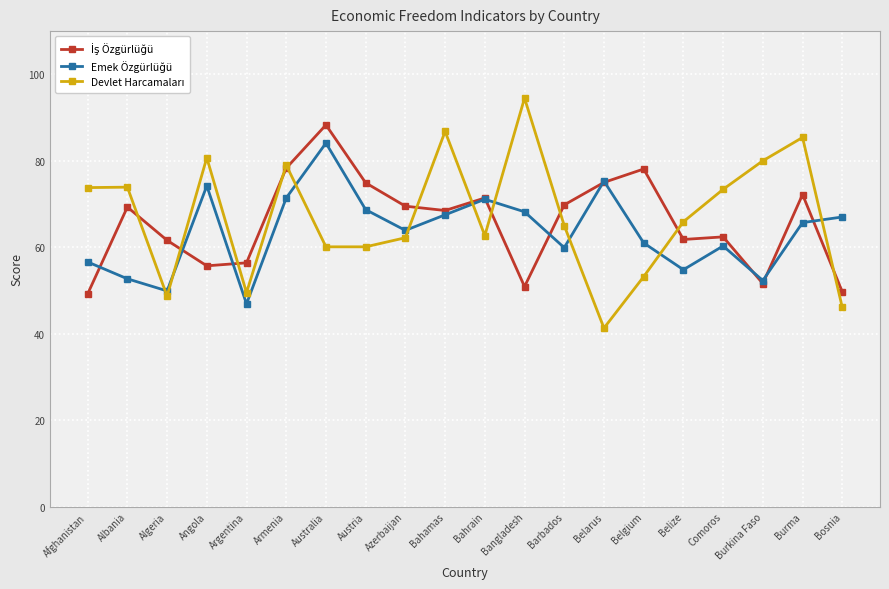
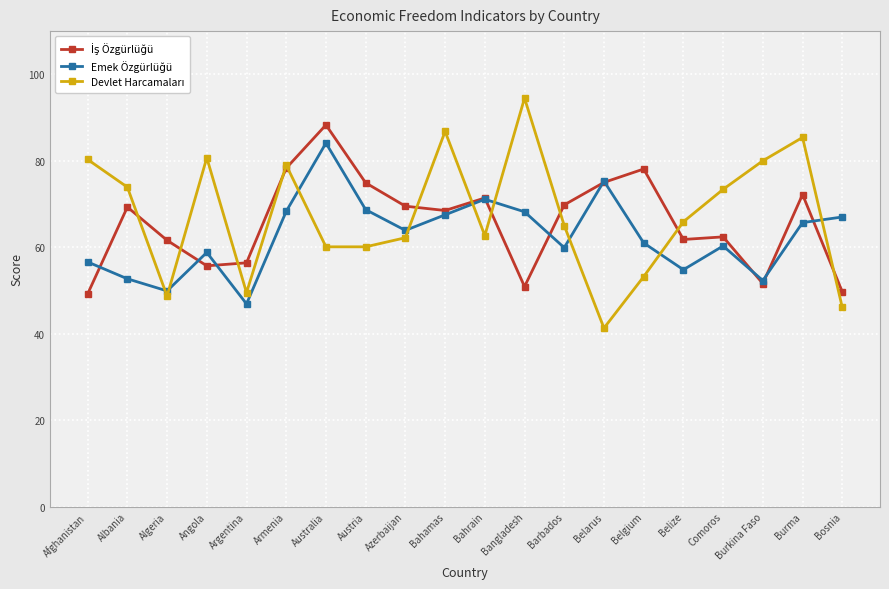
  {
    "İş Özgürlüğü": {
      "Afghanistan": 49,
      "Albania": 69,
      "Algeria": 62,
      "Angola": 56,
      "Argentina": 56,
      "Armenia": 78,
      "Australia": 88,
      "Austria": 75,
      "Azerbaijan": 70,
      "Bahamas": 69,
      "Bangladesh": 51,
      "Barbados": 70,
      "Belgium": 78,
      "Belize": 62,
      "Comoros": 62,
      "Burkina Faso": 52,
      "Burma": 72,
      "Bosnia": 50
    },
    "Emek Özgürlüğü": {
      "Afghanistan": 57,
      "Albania": 53,
      "Algeria": 50,
-     "Angola": 74,
+     "Angola": 59,
      "Argentina": 47,
-     "Armenia": 71,
+     "Armenia": 68,
      "Australia": 84,
      "Austria": 69,
      "Azerbaijan": 64,
      "Bahamas": 68,
      "Bangladesh": 68,
      "Barbados": 60,
      "Belgium": 61,
      "Belize": 55,
      "Comoros": 60,
      "Burkina Faso": 52,
      "Burma": 66,
      "Bosnia": 67
    },
    "Devlet Harcamaları": {
-     "Afghanistan": 74,
+     "Afghanistan": 80,
      "Albania": 74,
      "Algeria": 49,
      "Angola": 81,
      "Argentina": 50,
      "Armenia": 79,
      "Australia": 60,
      "Austria": 60,
      "Azerbaijan": 62,
      "Bahamas": 87,
      "Bahrain": 63,
      "Bangladesh": 95,
      "Barbados": 65,
      "Belarus": 41,
      "Belgium": 53,
      "Belize": 66,
      "Comoros": 73,
      "Burkina Faso": 80,
      "Burma": 85,
      "Bosnia": 46
    }
  }
